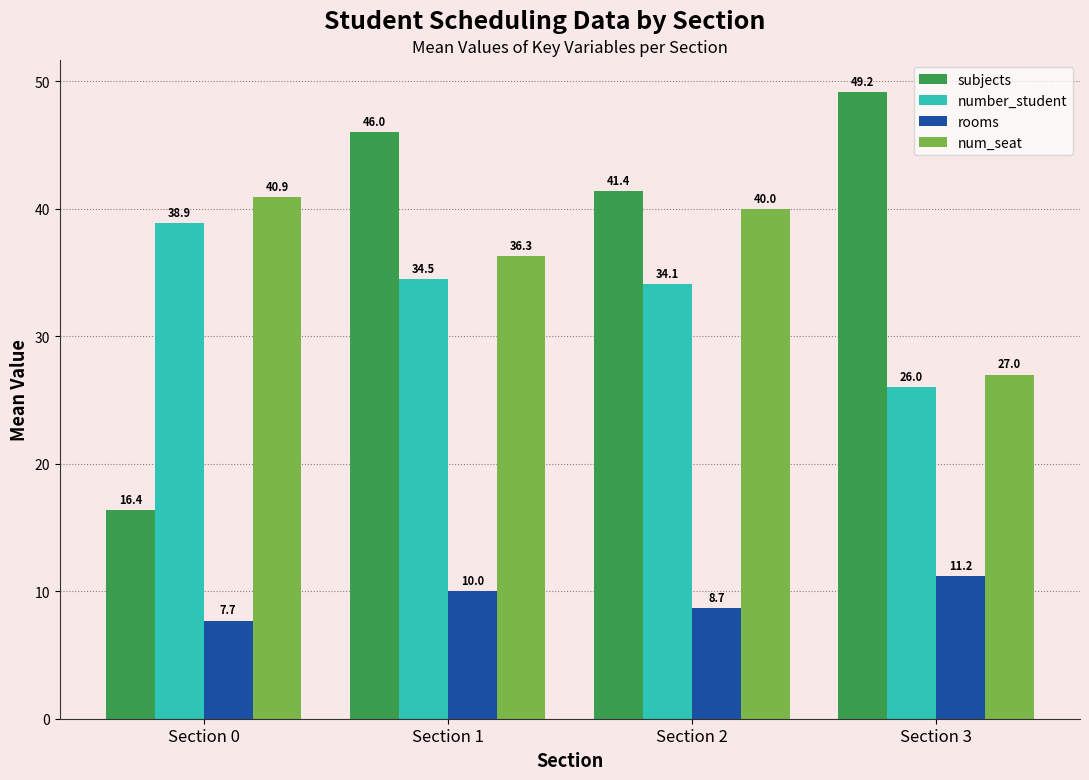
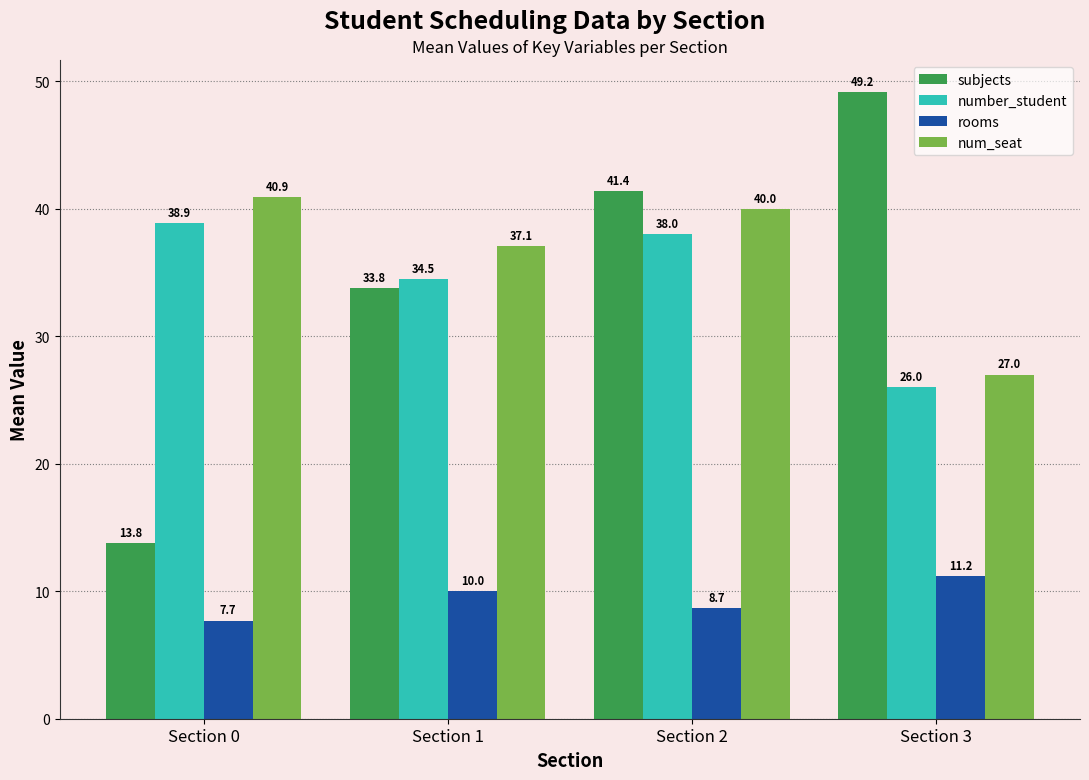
  {
    "subjects": {
-     "Section 0": 16.4,
-     "Section 1": 46.0,
+     "Section 0": 13.8,
+     "Section 1": 33.8,
      "Section 2": 41.4,
      "Section 3": 49.2
    },
    "number_student": {
      "Section 0": 38.9,
      "Section 1": 34.5,
-     "Section 2": 34.1,
+     "Section 2": 38.0,
      "Section 3": 26.0
    },
    "rooms": {
      "Section 0": 7.7,
      "Section 1": 10.0,
      "Section 2": 8.7,
      "Section 3": 11.2
    },
    "num_seat": {
      "Section 0": 40.9,
-     "Section 1": 36.3,
+     "Section 1": 37.1,
      "Section 2": 40.0,
      "Section 3": 27.0
    }
  }
